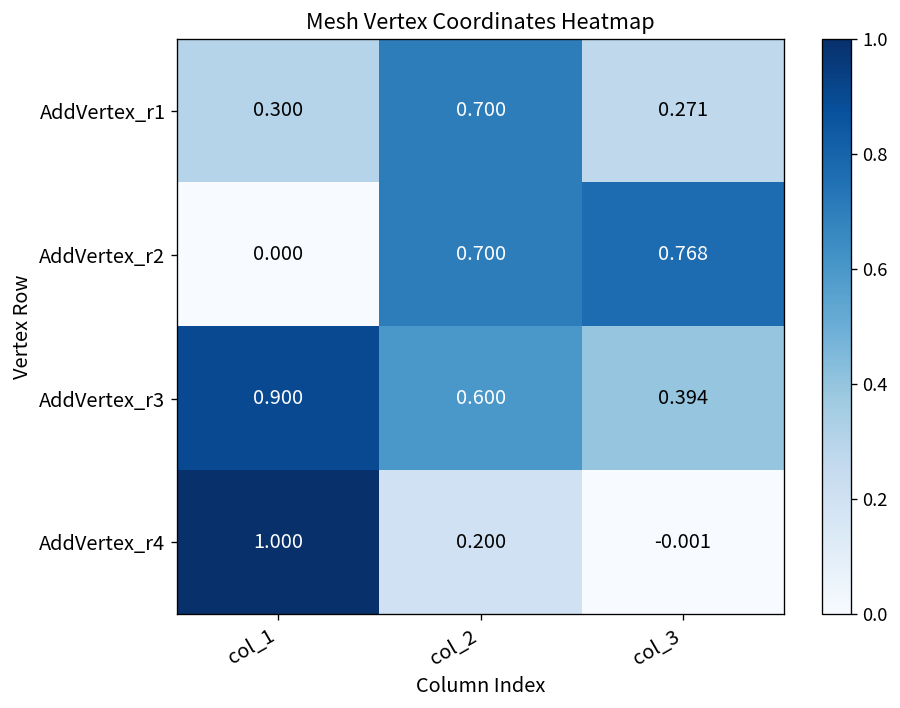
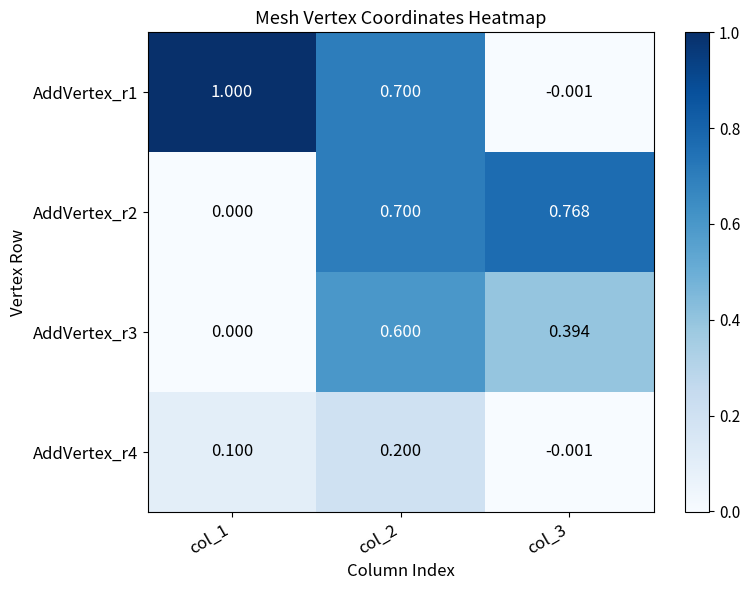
  {
    "AddVertex_r1": {
-     "col_1": 0.300,
+     "col_1": 1.000,
      "col_2": 0.700,
-     "col_3": 0.271
+     "col_3": -0.001
    },
    "AddVertex_r2": {
      "col_1": 0.000,
      "col_2": 0.700,
      "col_3": 0.768
    },
    "AddVertex_r3": {
-     "col_1": 0.900,
+     "col_1": 0.000,
      "col_2": 0.600,
      "col_3": 0.394
    },
    "AddVertex_r4": {
-     "col_1": 1.000,
+     "col_1": 0.100,
      "col_2": 0.200,
      "col_3": -0.001
    }
  }
